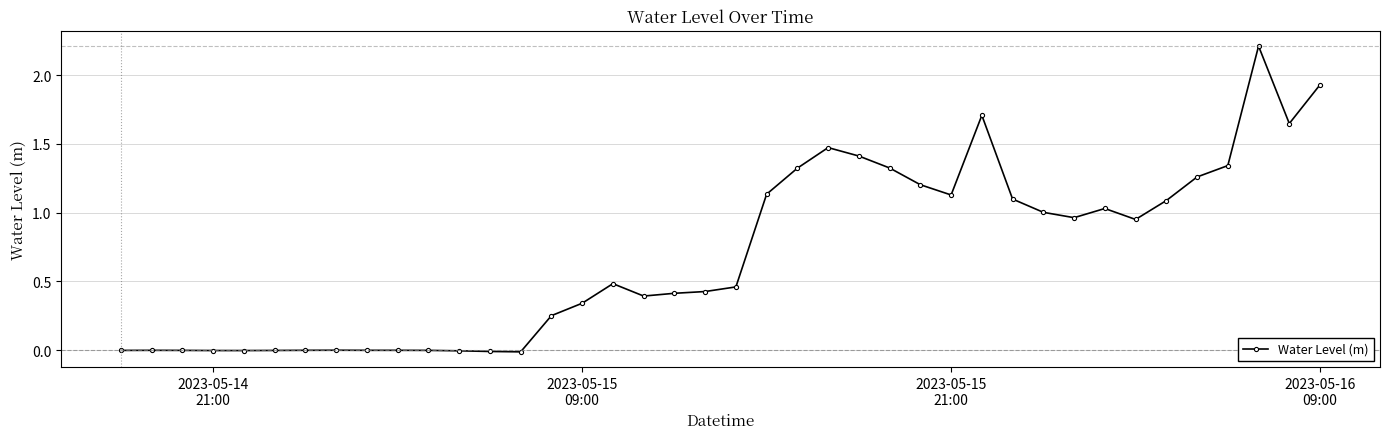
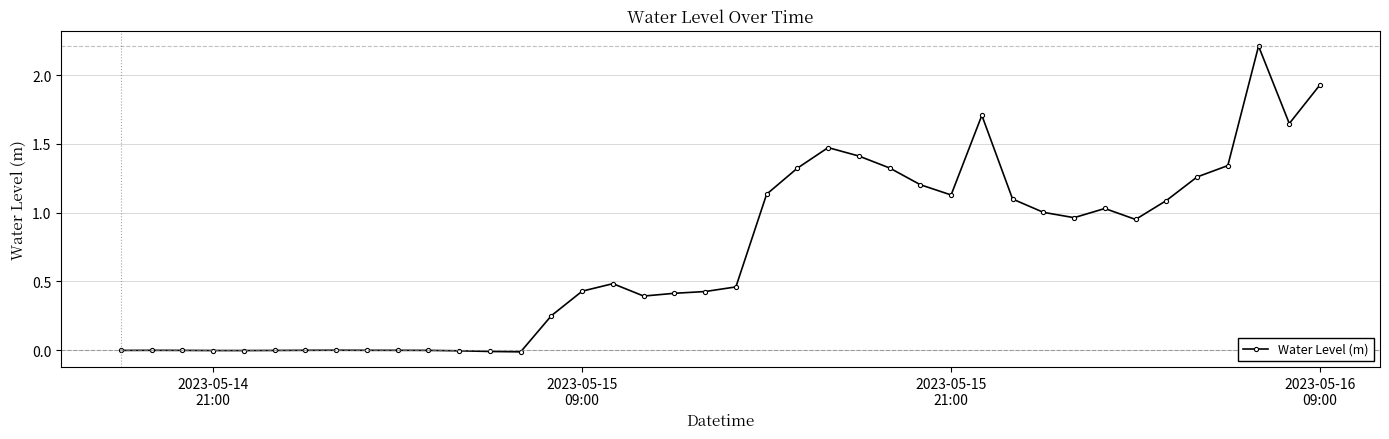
  {
    "2023-05-14 21:00": 0.00,
-   "2023-05-15 09:00": 0.34,
+   "2023-05-15 09:00": 0.43,
    "2023-05-15 21:00": 1.13,
    "2023-05-16 09:00": 1.93
  }
